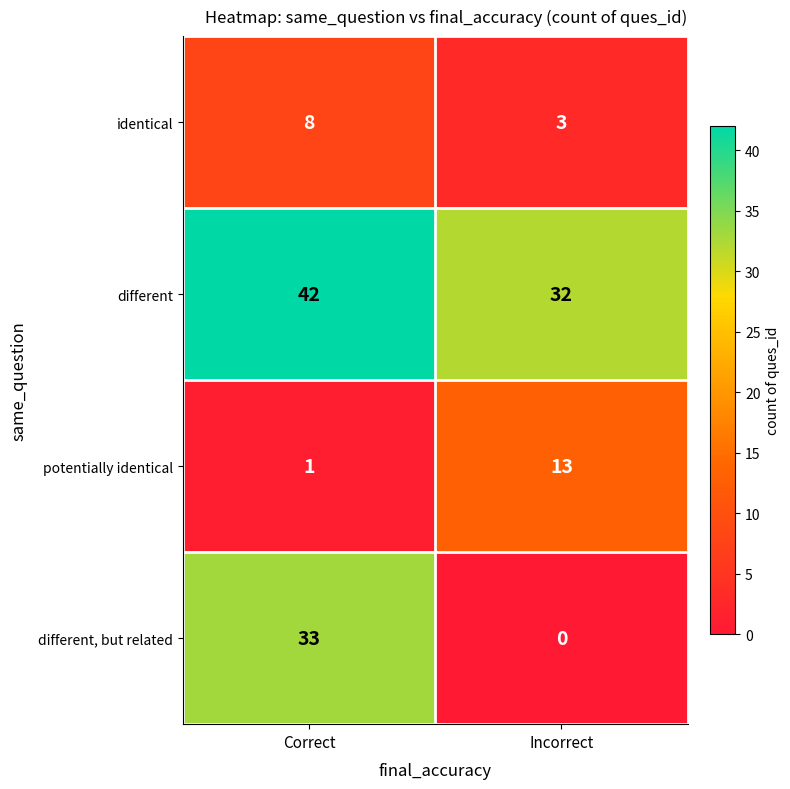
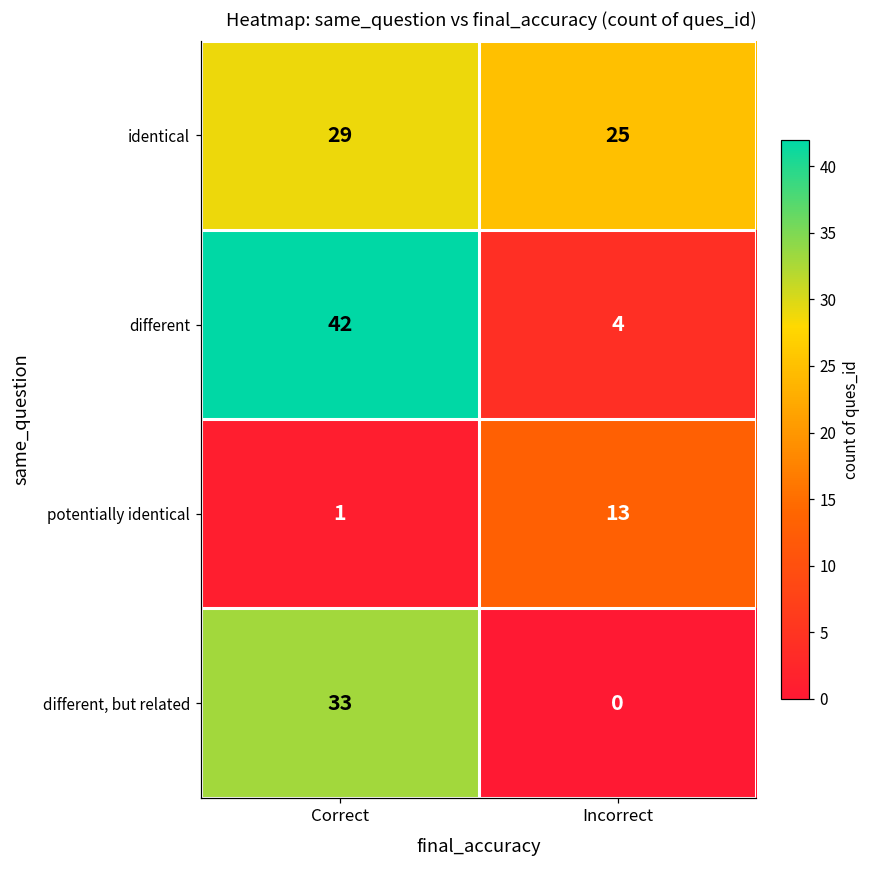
  {
    "identical": {
-     "Correct": 8,
-     "Incorrect": 3
+     "Correct": 29,
+     "Incorrect": 25
    },
    "different": {
      "Correct": 42,
-     "Incorrect": 32
+     "Incorrect": 4
    },
    "potentially identical": {
      "Correct": 1,
      "Incorrect": 13
    },
    "different, but related": {
      "Correct": 33,
      "Incorrect": 0
    }
  }
